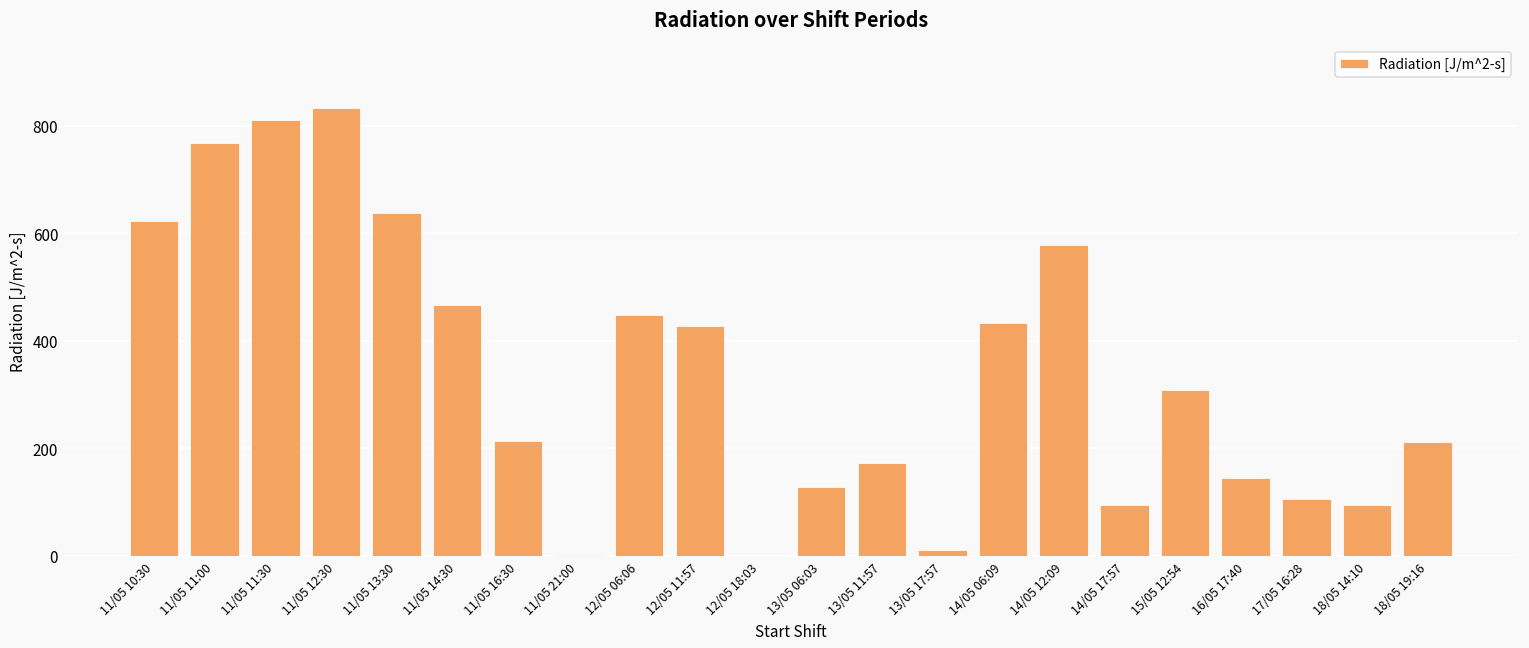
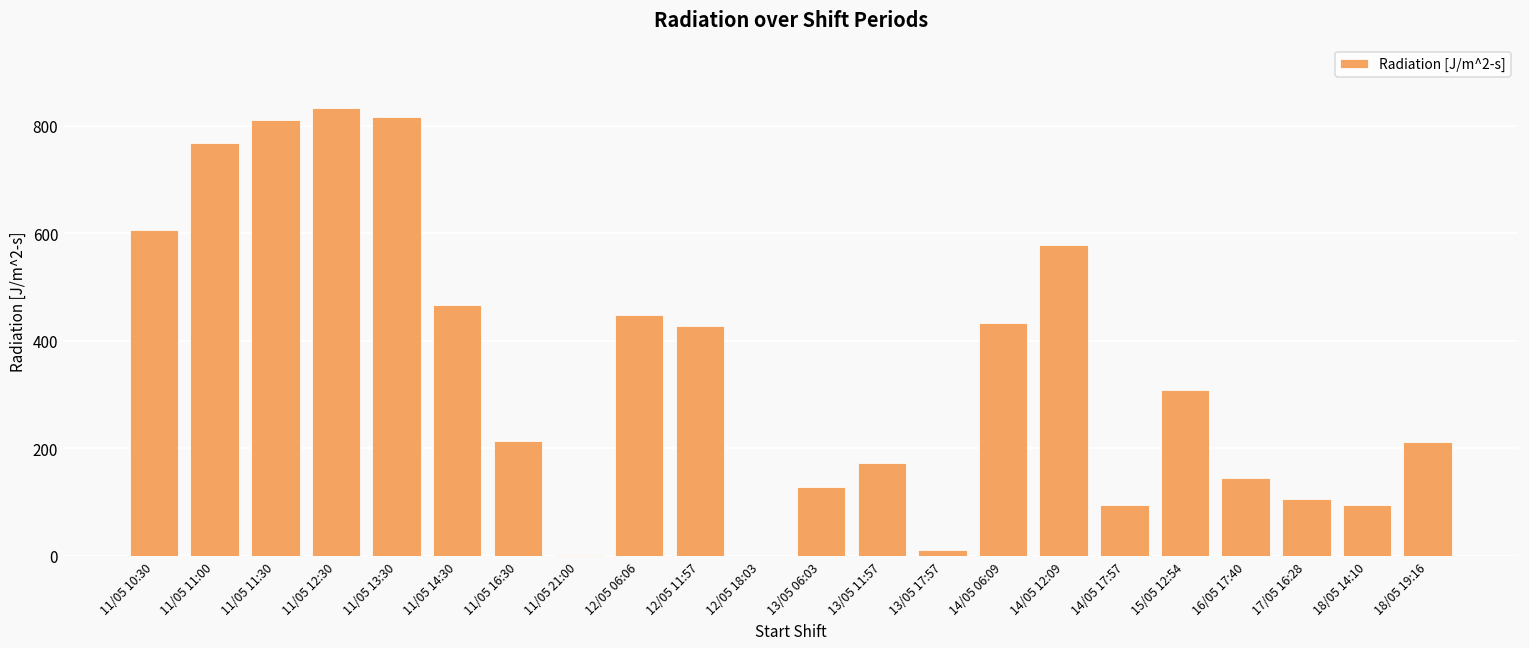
  {
-   "11/05 10:30": 620,
+   "11/05 10:30": 610,
    "11/05 11:00": 770,
    "11/05 11:30": 810,
    "11/05 12:30": 830,
-   "11/05 13:30": 640,
+   "11/05 13:30": 820,
    "11/05 14:30": 470,
    "11/05 16:30": 210,
    "12/05 06:06": 450,
    "12/05 11:57": 430,
    "13/05 06:03": 130,
    "13/05 11:57": 170,
    "13/05 17:57": 10,
    "14/05 06:09": 430,
    "14/05 12:09": 580,
    "14/05 17:57": 90,
    "15/05 12:54": 310,
    "16/05 17:40": 140,
    "17/05 16:28": 110,
    "18/05 14:10": 100,
    "18/05 19:16": 210
  }
